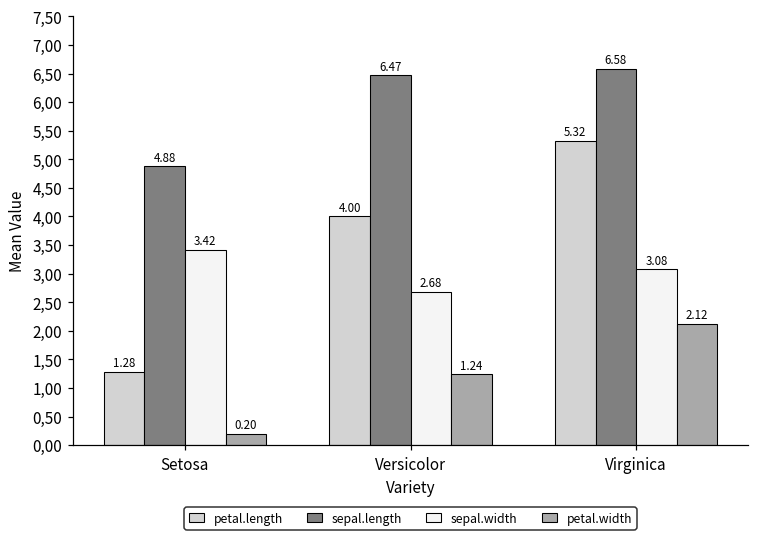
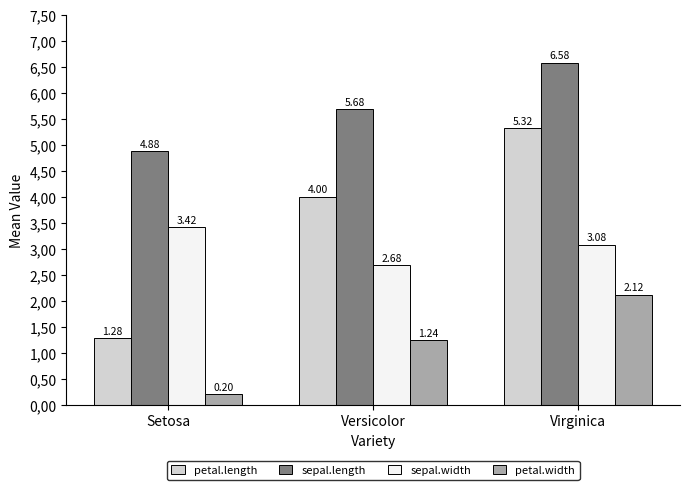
  {
    "sepal.length": {
      "Setosa": 4.88,
-     "Versicolor": 6.47,
+     "Versicolor": 5.68,
      "Virginica": 6.58
    },
    "petal.width": {
      "Setosa": 0.20,
      "Versicolor": 1.24,
      "Virginica": 2.12
    }
  }
